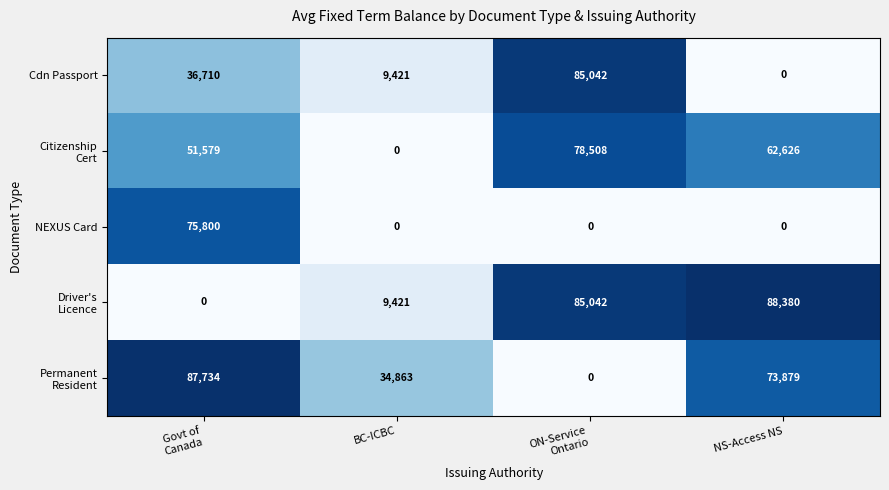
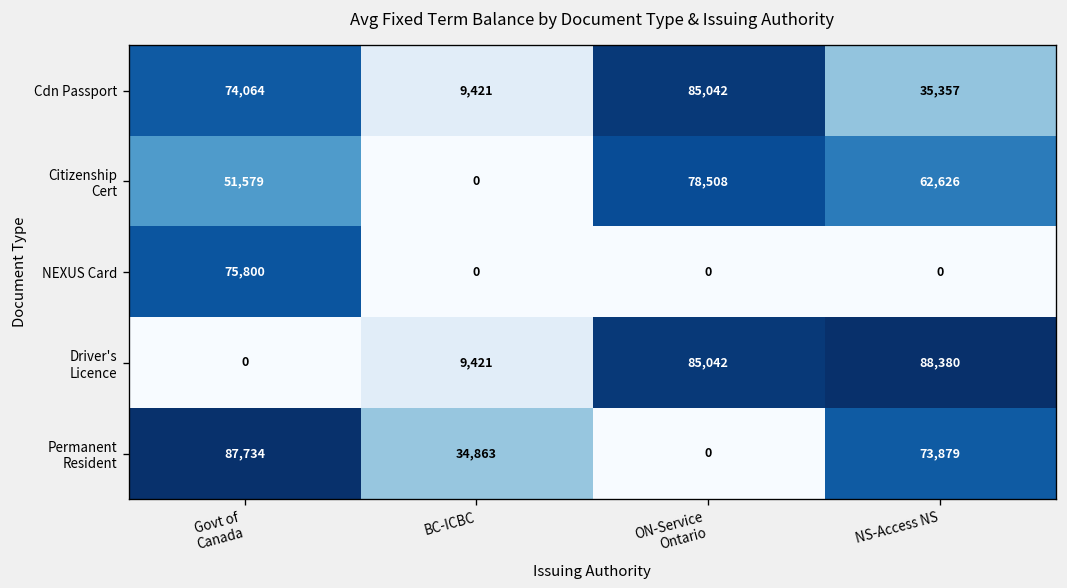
  {
    "Cdn Passport": {
-     "Govt of Canada": "36,710",
+     "Govt of Canada": "74,064",
      "BC-ICBC": "9,421",
      "ON-Service Ontario": "85,042",
-     "NS-Access NS": "0"
+     "NS-Access NS": "35,357"
    },
    "Citizenship Cert": {
      "Govt of Canada": "51,579",
      "BC-ICBC": "0",
      "ON-Service Ontario": "78,508",
      "NS-Access NS": "62,626"
    },
    "NEXUS Card": {
      "Govt of Canada": "75,800",
      "BC-ICBC": "0",
      "ON-Service Ontario": "0",
      "NS-Access NS": "0"
    },
    "Driver's Licence": {
      "Govt of Canada": "0",
      "BC-ICBC": "9,421",
      "ON-Service Ontario": "85,042",
      "NS-Access NS": "88,380"
    },
    "Permanent Resident": {
      "Govt of Canada": "87,734",
      "BC-ICBC": "34,863",
      "ON-Service Ontario": "0",
      "NS-Access NS": "73,879"
    }
  }
